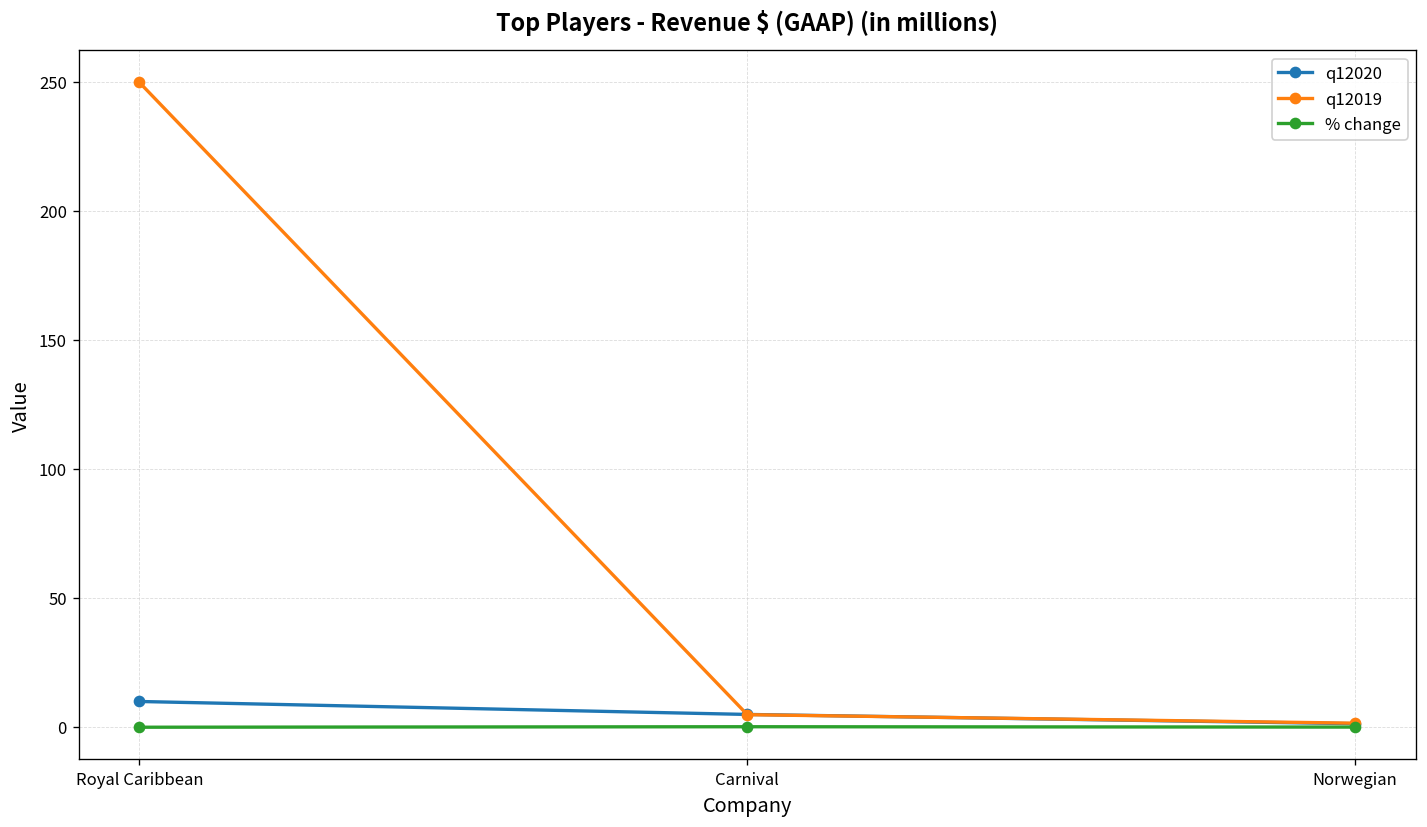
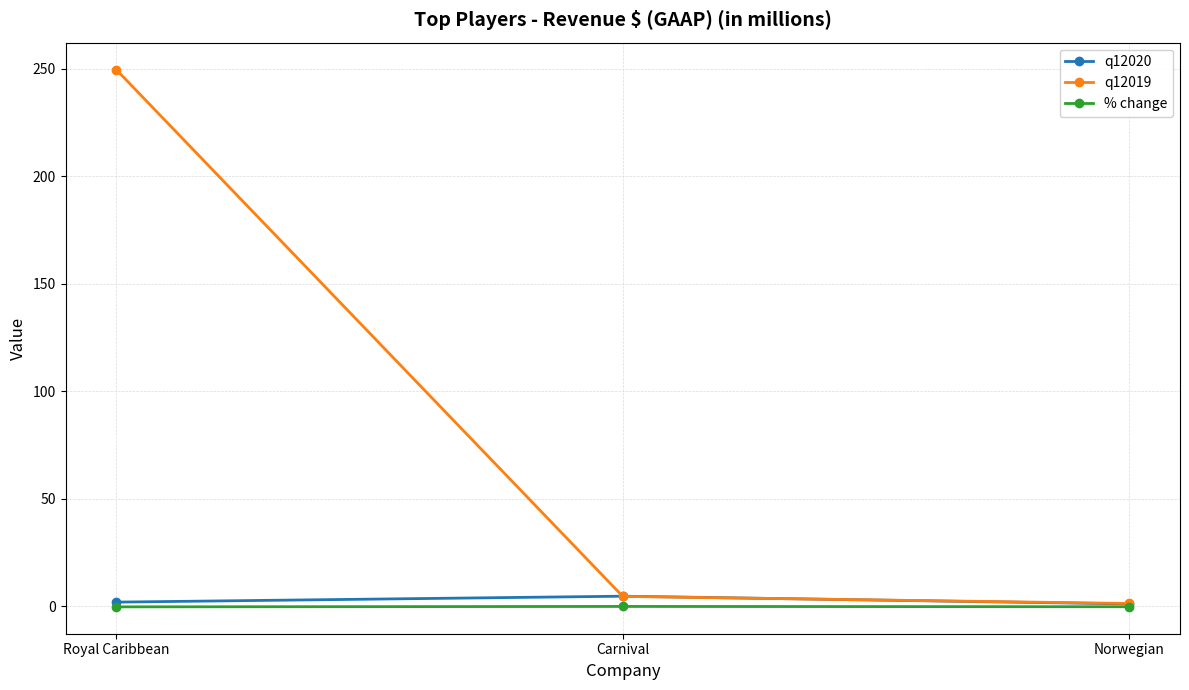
  {
    "q12020": {
-     "Royal Caribbean": 10
+     "Royal Caribbean": 2
    },
    "q12019": {
      "Royal Caribbean": 250
    },
    "% change": {
      "Royal Caribbean": 0,
      "Carnival": 0,
      "Norwegian": 0
    }
  }
